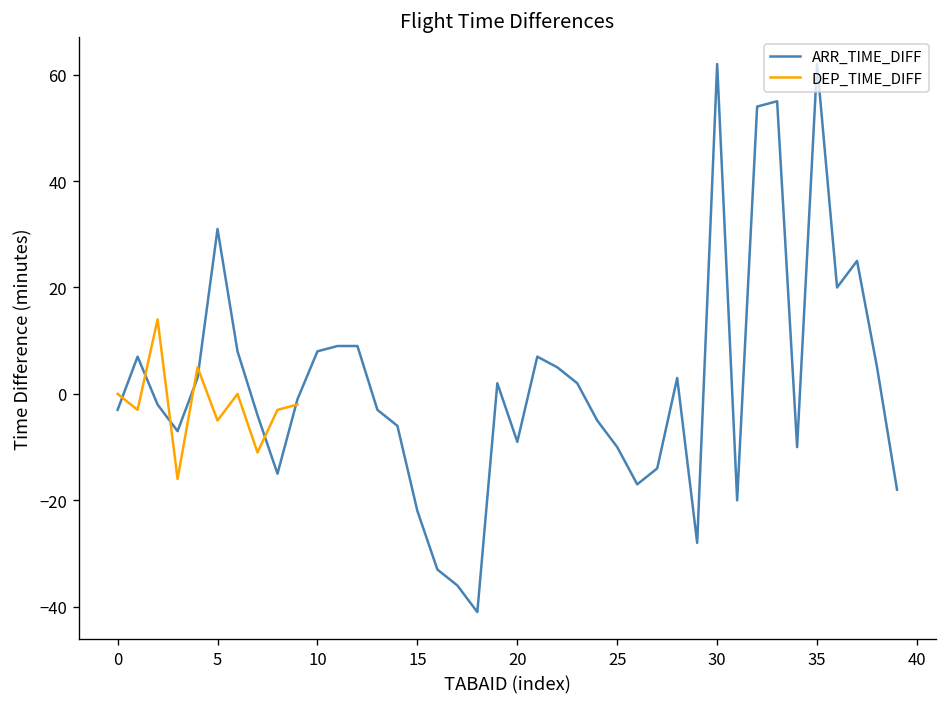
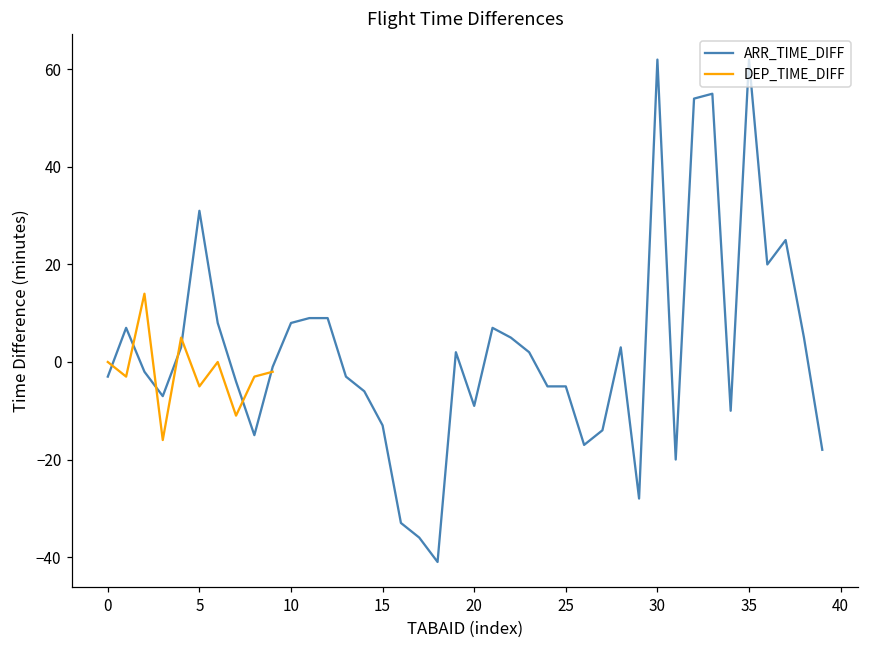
  {
    "ARR_TIME_DIFF": {
      "0": -3,
      "5": 31,
      "10": 8,
-     "15": -22,
+     "15": -13,
      "20": -9,
-     "25": -10,
+     "25": -5,
      "30": 62
    },
    "DEP_TIME_DIFF": {
      "0": 0,
      "5": -5
    }
  }
